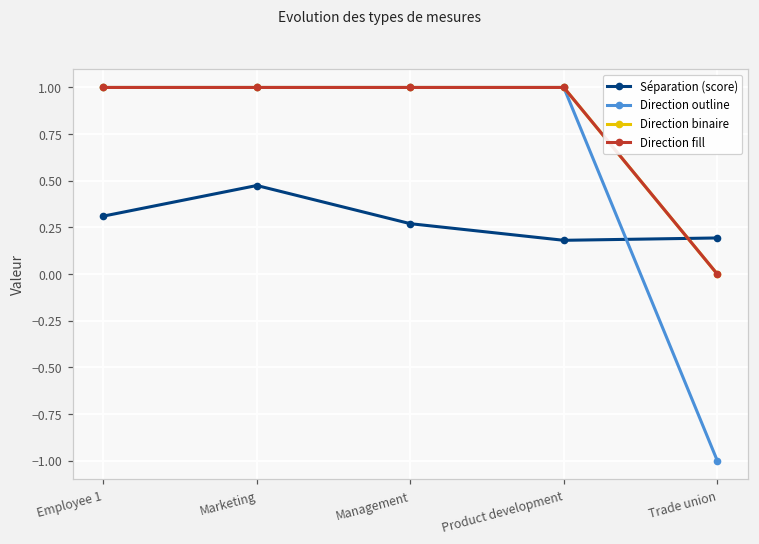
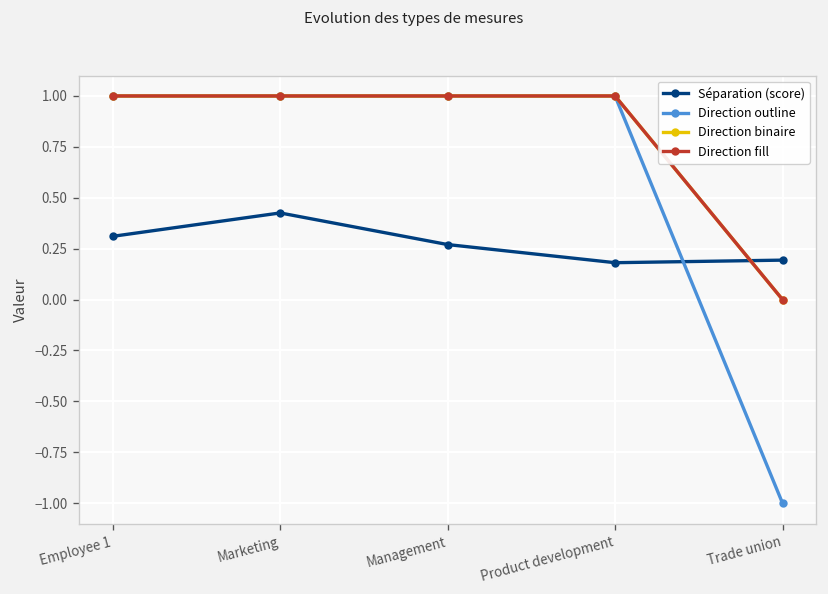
  {
    "Séparation (score)": {
      "Employee 1": 0.31,
-     "Marketing": 0.47,
+     "Marketing": 0.43,
      "Management": 0.27,
      "Product development": 0.18,
      "Trade union": 0.19
    },
    "Direction outline": {
      "Trade union": -1.00
    },
    "Direction fill": {
      "Trade union": 0.00
    }
  }
